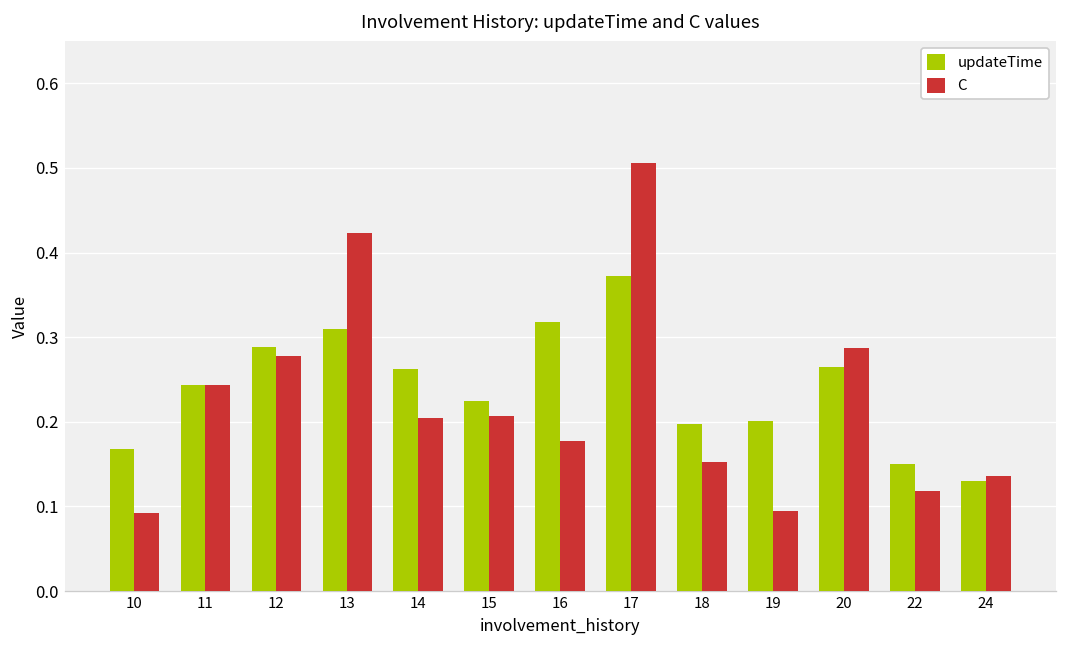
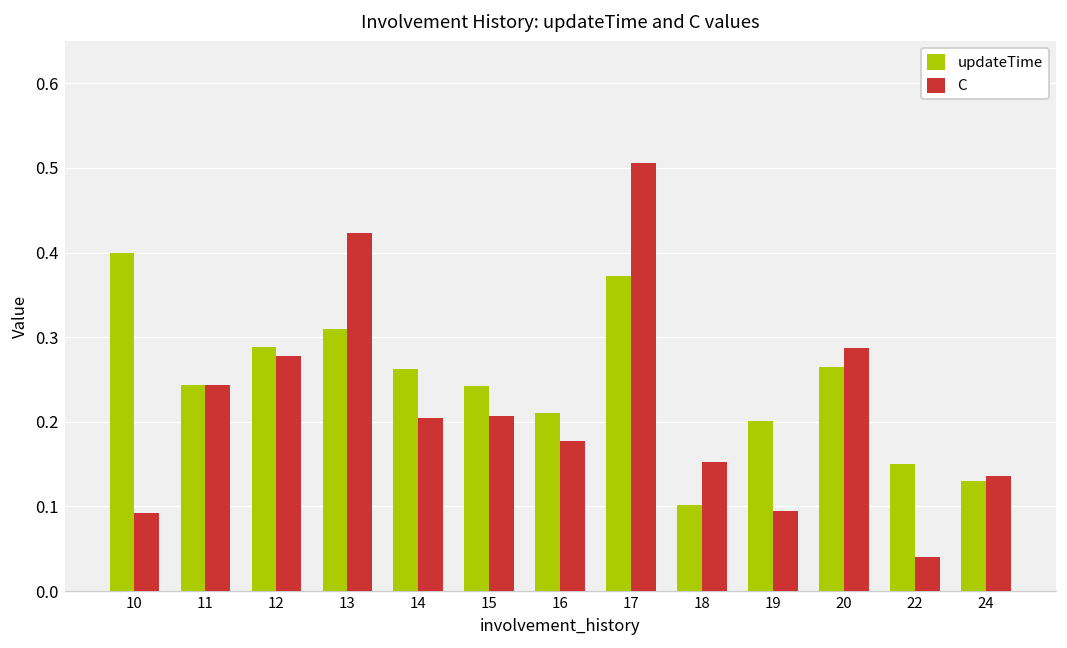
  {
    "updateTime": {
-     "10": 0.17,
+     "10": 0.40,
      "11": 0.24,
      "12": 0.29,
      "13": 0.31,
      "14": 0.26,
-     "15": 0.22,
-     "16": 0.32,
+     "15": 0.24,
+     "16": 0.21,
      "17": 0.37,
-     "18": 0.20,
+     "18": 0.10,
      "19": 0.20,
      "20": 0.26,
      "22": 0.15,
      "24": 0.13
    },
    "C": {
      "10": 0.09,
      "11": 0.24,
      "12": 0.28,
      "13": 0.42,
      "14": 0.20,
      "15": 0.21,
      "16": 0.18,
      "17": 0.51,
      "18": 0.15,
      "19": 0.09,
      "20": 0.29,
-     "22": 0.12,
+     "22": 0.04,
      "24": 0.14
    }
  }
